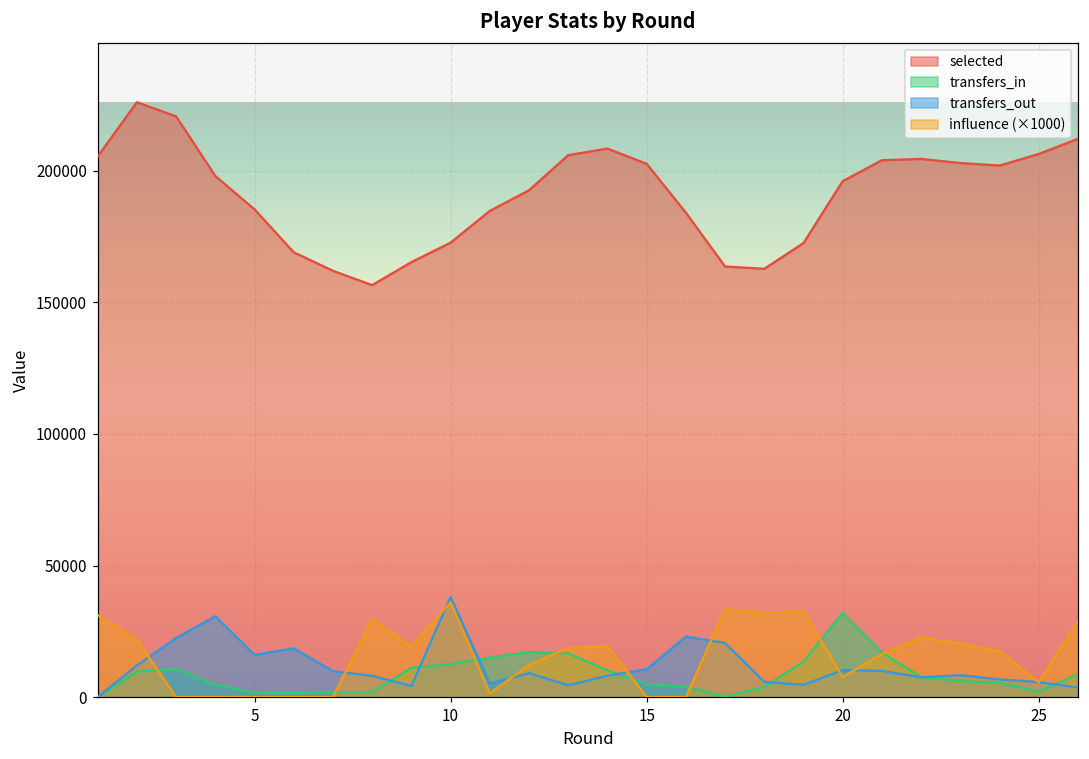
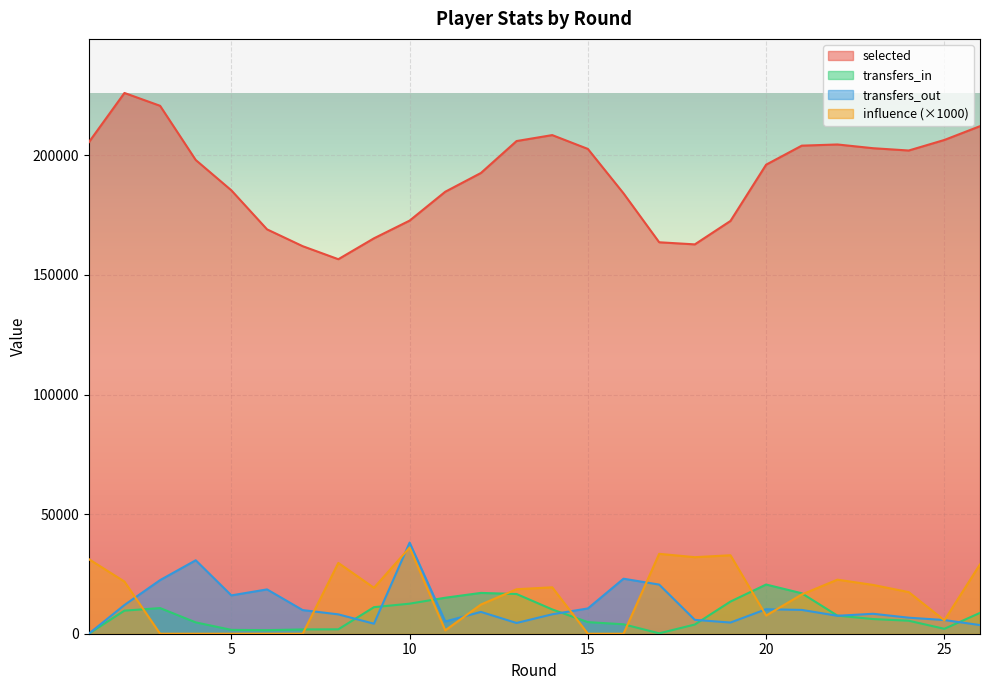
  {
    "selected": {
      "5": 185000,
      "10": 173000,
      "15": 203000,
      "20": 196000,
      "25": 206000
    },
    "transfers_in": {
      "5": 2000,
      "10": 13000,
      "15": 5000,
-     "20": 32000,
+     "20": 21000,
      "25": 2000
    },
    "transfers_out": {
      "5": 16000,
      "10": 38000,
      "15": 11000,
      "20": 10000
    },
    "influence (×1000)": {
      "5": 0,
      "10": 36000,
      "15": 0,
      "20": 8000
    }
  }
